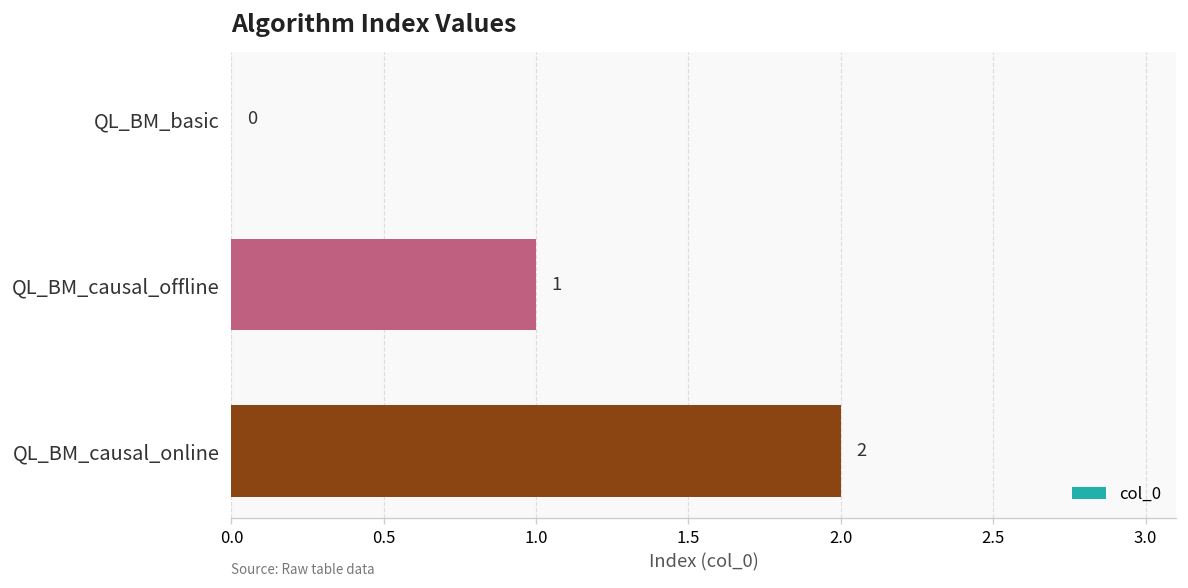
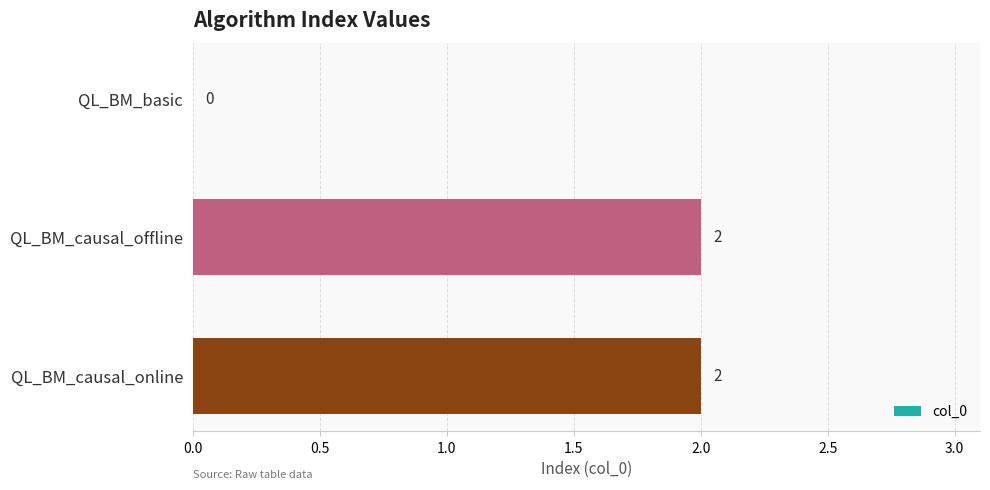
  {
    "QL_BM_basic": 0,
-   "QL_BM_causal_offline": 1,
+   "QL_BM_causal_offline": 2,
    "QL_BM_causal_online": 2
  }
